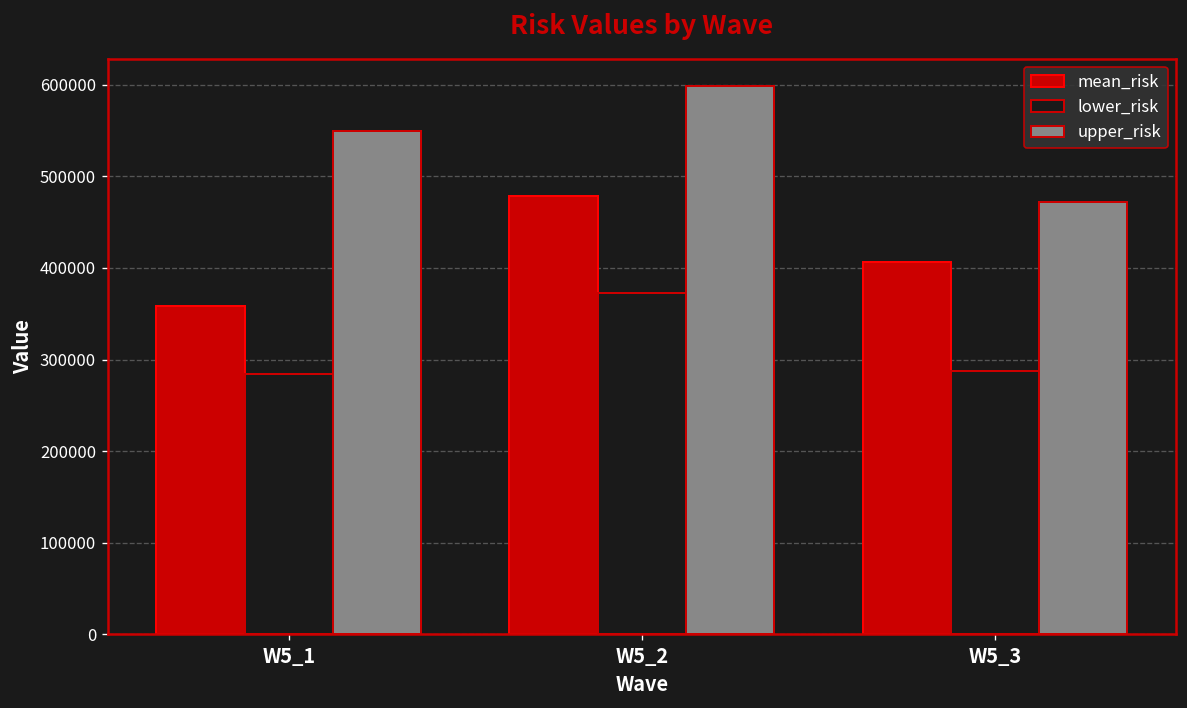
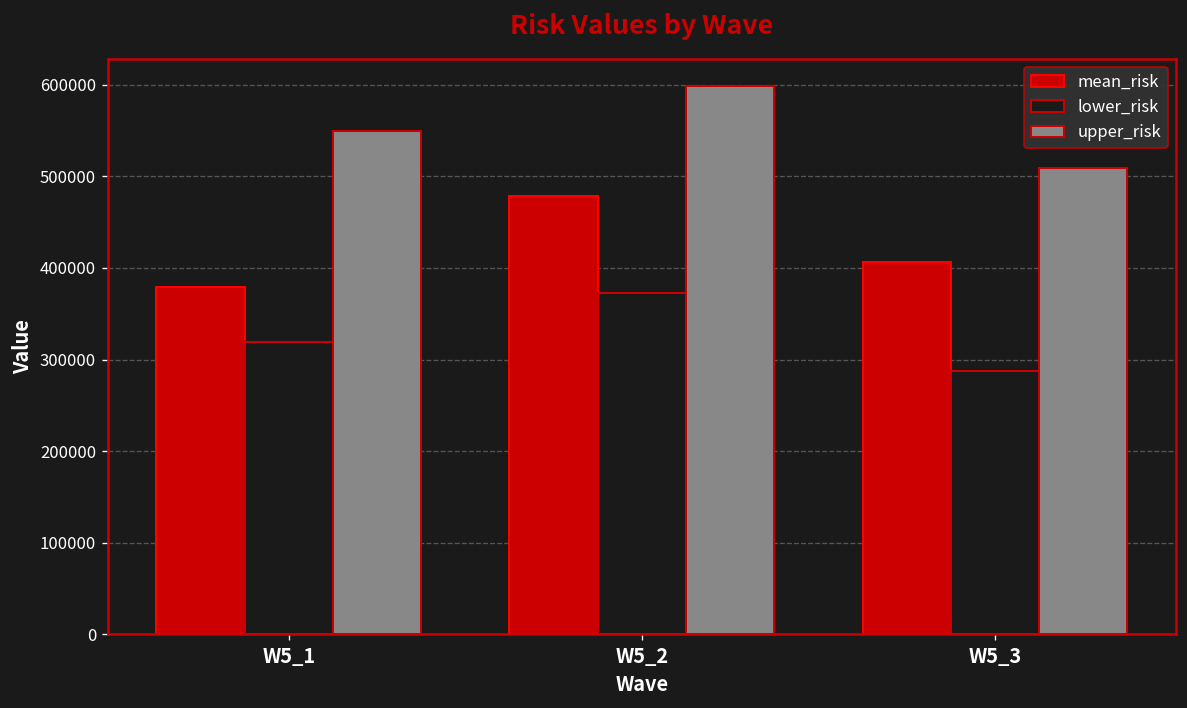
  {
    "mean_risk": {
-     "W5_1": 360000,
+     "W5_1": 380000,
      "W5_2": 480000,
      "W5_3": 410000
    },
    "lower_risk": {
-     "W5_1": 280000,
+     "W5_1": 320000,
      "W5_2": 370000,
      "W5_3": 290000
    },
    "upper_risk": {
      "W5_1": 550000,
      "W5_2": 600000,
-     "W5_3": 470000
+     "W5_3": 510000
    }
  }
